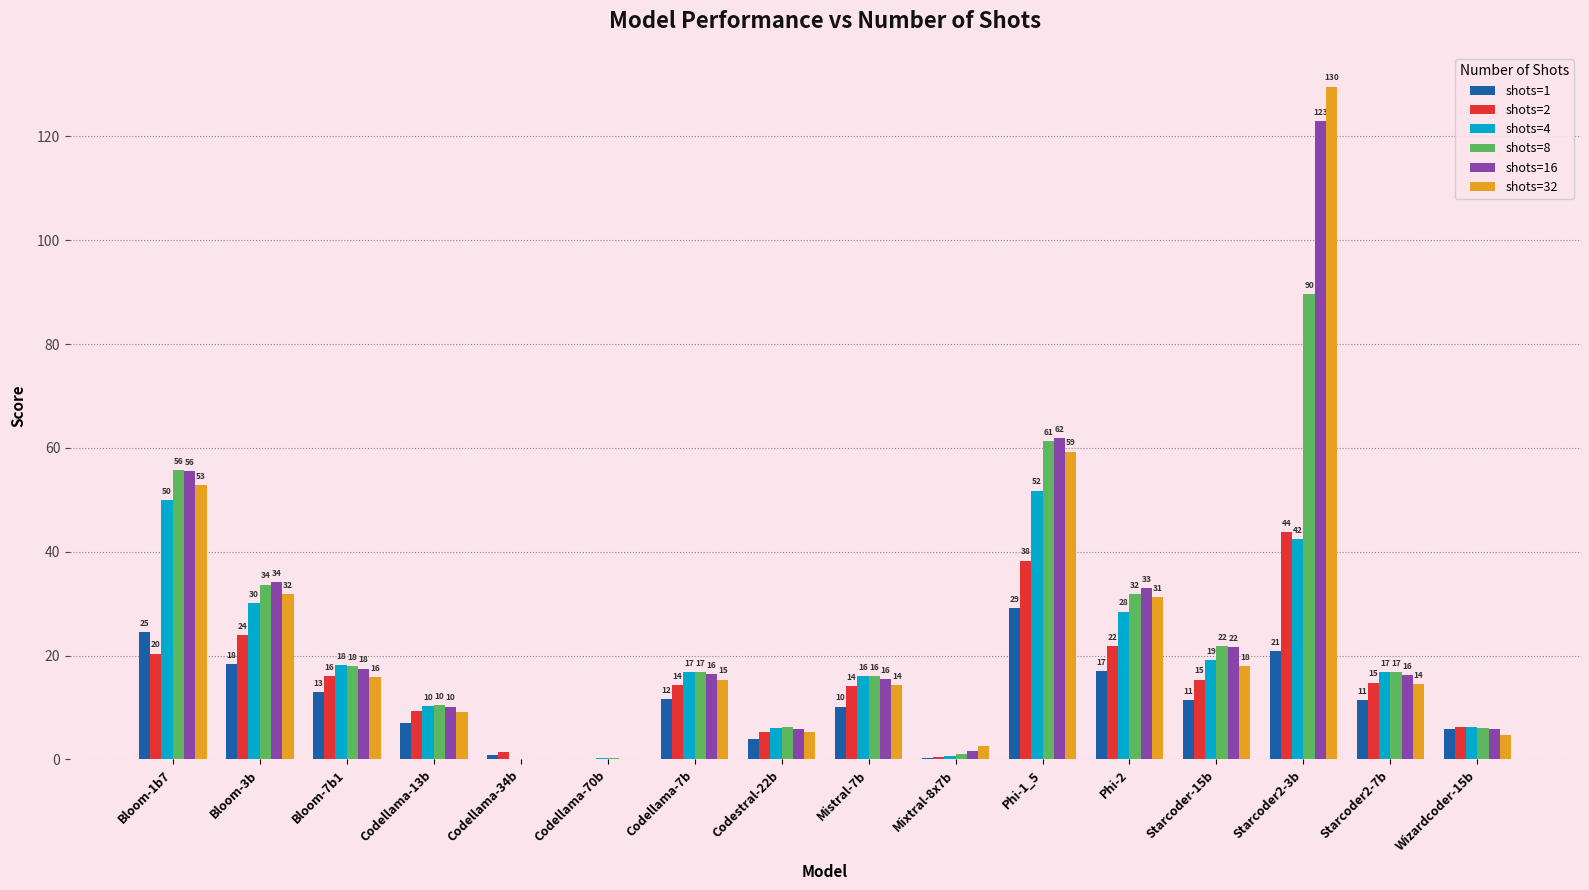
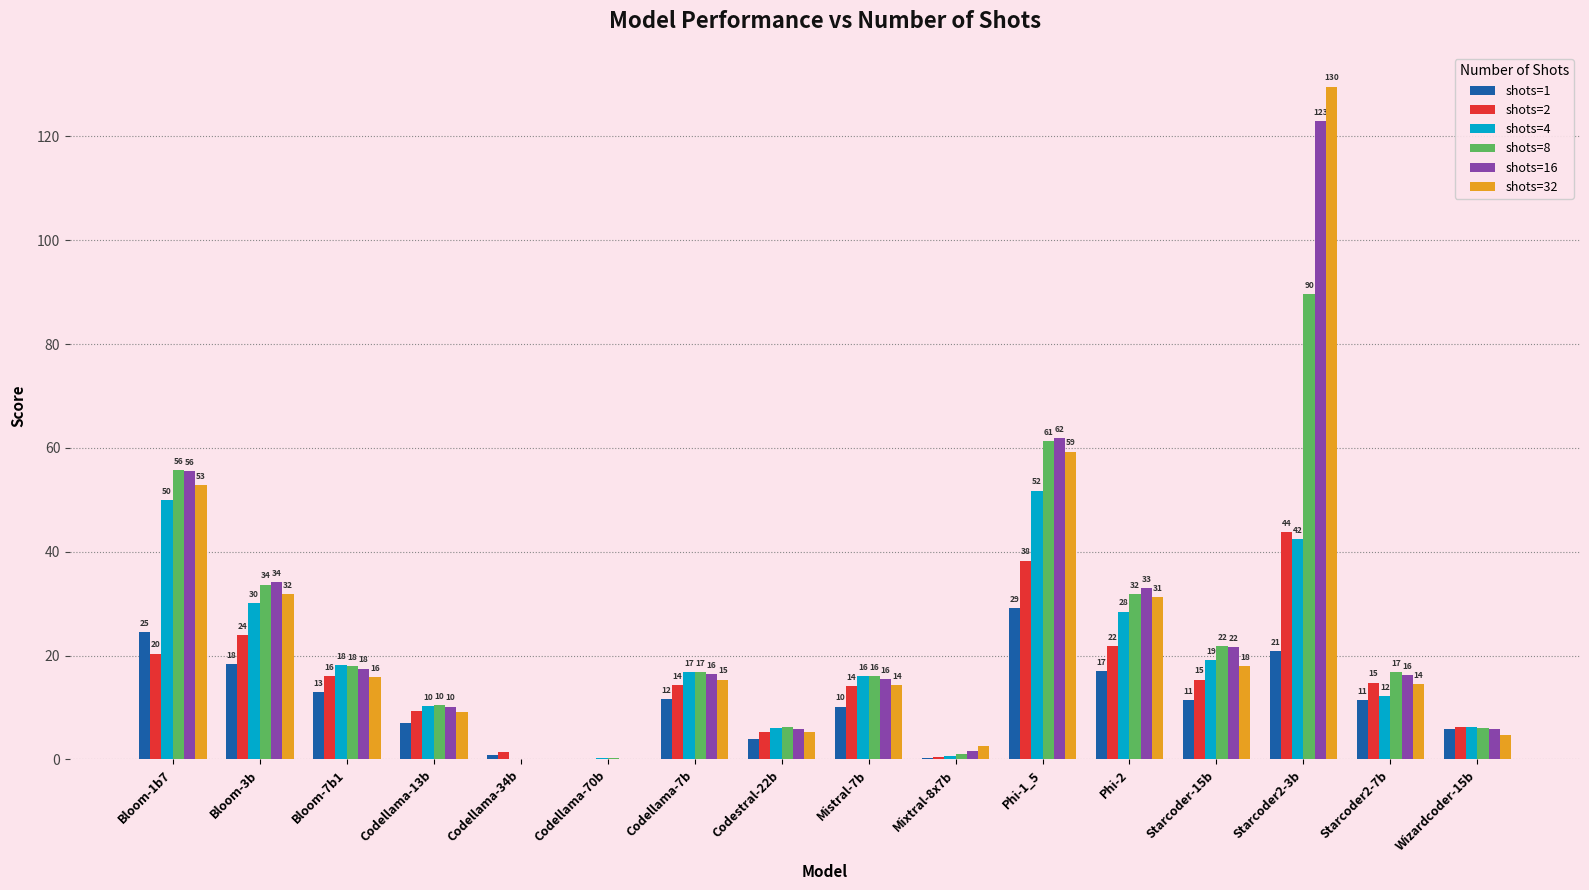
  {
    "shots=1": {
      "Bloom-1b7": 25,
      "Bloom-3b": 18,
      "Bloom-7b1": 13,
      "Codellama-7b": 12,
      "Mistral-7b": 10,
      "Phi-1_5": 29,
      "Phi-2": 17,
      "Starcoder-15b": 11,
      "Starcoder2-3b": 21,
      "Starcoder2-7b": 11
    },
    "shots=2": {
      "Bloom-1b7": 20,
      "Bloom-3b": 24,
      "Bloom-7b1": 16,
      "Codellama-7b": 14,
      "Mistral-7b": 14,
      "Phi-1_5": 38,
      "Phi-2": 22,
      "Starcoder-15b": 15,
      "Starcoder2-3b": 44,
      "Starcoder2-7b": 15
    },
    "shots=4": {
      "Bloom-1b7": 50,
      "Bloom-3b": 30,
      "Bloom-7b1": 18,
      "Codellama-13b": 10,
      "Codellama-7b": 17,
      "Mistral-7b": 16,
      "Phi-1_5": 52,
      "Phi-2": 28,
      "Starcoder-15b": 19,
      "Starcoder2-3b": 42,
-     "Starcoder2-7b": 17
+     "Starcoder2-7b": 12
    },
    "shots=8": {
      "Bloom-1b7": 56,
      "Bloom-3b": 34,
      "Bloom-7b1": 18,
      "Codellama-13b": 10,
      "Codellama-7b": 17,
      "Mistral-7b": 16,
      "Phi-1_5": 61,
      "Phi-2": 32,
      "Starcoder-15b": 22,
      "Starcoder2-3b": 90,
      "Starcoder2-7b": 17
    },
    "shots=16": {
      "Bloom-1b7": 56,
      "Bloom-3b": 34,
      "Bloom-7b1": 18,
      "Codellama-13b": 10,
      "Codellama-7b": 16,
      "Mistral-7b": 16,
      "Phi-1_5": 62,
      "Phi-2": 33,
      "Starcoder-15b": 22,
      "Starcoder2-3b": 123,
      "Starcoder2-7b": 16
    },
    "shots=32": {
      "Bloom-1b7": 53,
      "Bloom-3b": 32,
      "Bloom-7b1": 16,
      "Codellama-7b": 15,
      "Mistral-7b": 14,
      "Phi-1_5": 59,
      "Phi-2": 31,
      "Starcoder-15b": 18,
      "Starcoder2-3b": 130,
      "Starcoder2-7b": 14
    }
  }
